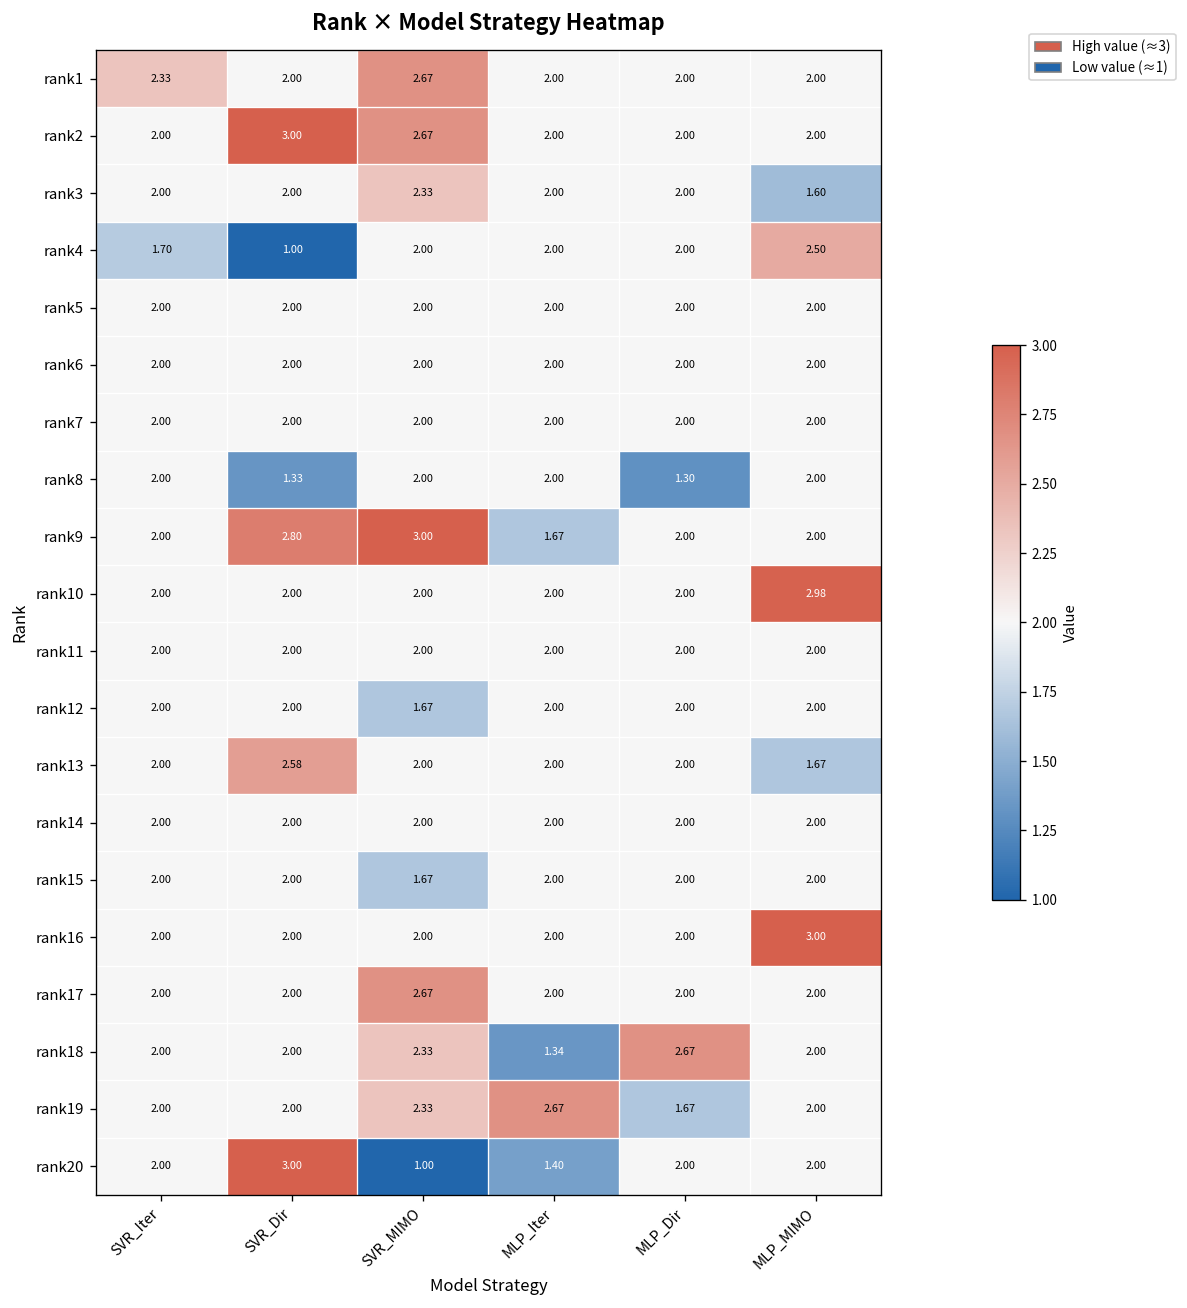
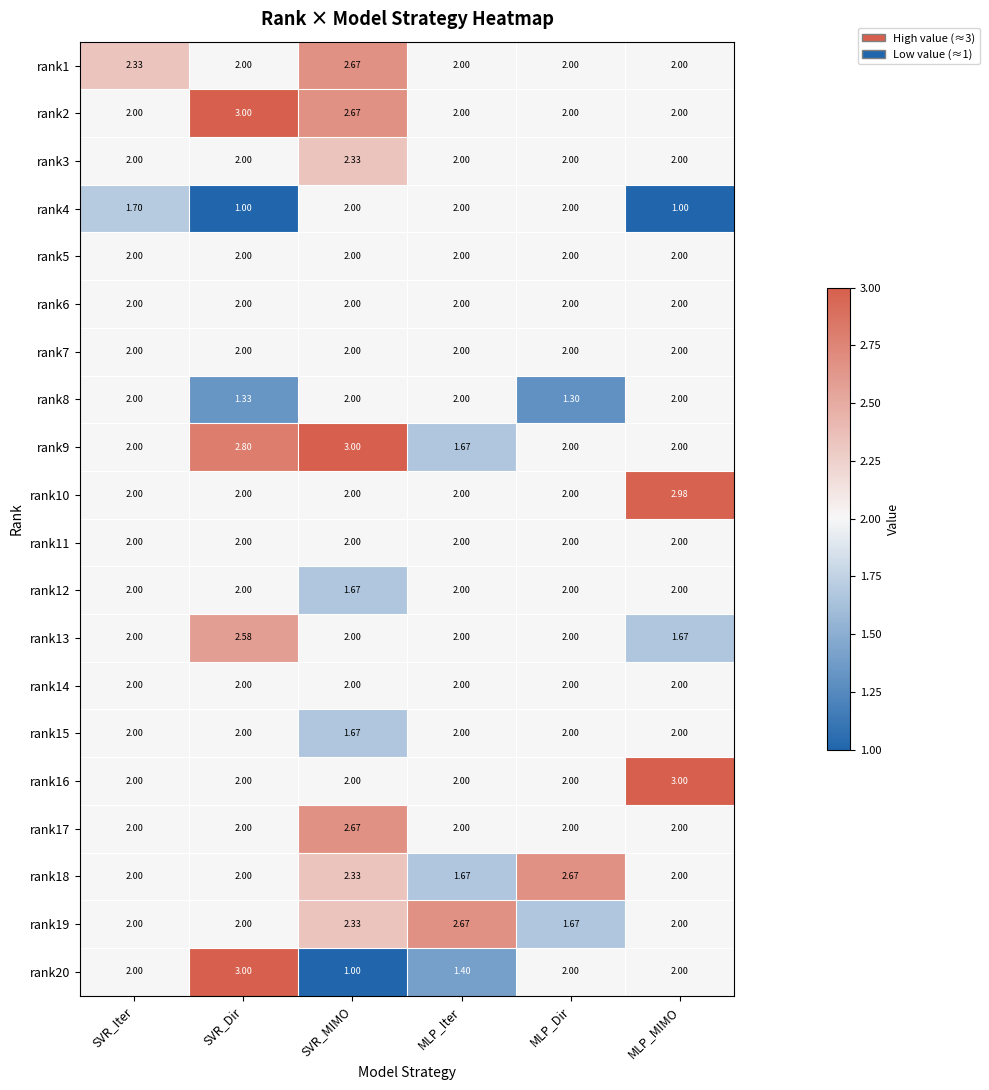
  {
    "rank1": {
      "SVR_Iter": 2.33,
      "SVR_Dir": 2.00,
      "SVR_MIMO": 2.67,
      "MLP_Iter": 2.00,
      "MLP_Dir": 2.00,
      "MLP_MIMO": 2.00
    },
    "rank2": {
      "SVR_Iter": 2.00,
      "SVR_Dir": 3.00,
      "SVR_MIMO": 2.67,
      "MLP_Iter": 2.00,
      "MLP_Dir": 2.00,
      "MLP_MIMO": 2.00
    },
    "rank3": {
      "SVR_Iter": 2.00,
      "SVR_Dir": 2.00,
      "SVR_MIMO": 2.33,
      "MLP_Iter": 2.00,
      "MLP_Dir": 2.00,
-     "MLP_MIMO": 1.60
+     "MLP_MIMO": 2.00
    },
    "rank4": {
      "SVR_Iter": 1.70,
      "SVR_Dir": 1.00,
      "SVR_MIMO": 2.00,
      "MLP_Iter": 2.00,
      "MLP_Dir": 2.00,
-     "MLP_MIMO": 2.50
+     "MLP_MIMO": 1.00
    },
    "rank5": {
      "SVR_Iter": 2.00,
      "SVR_Dir": 2.00,
      "SVR_MIMO": 2.00,
      "MLP_Iter": 2.00,
      "MLP_Dir": 2.00,
      "MLP_MIMO": 2.00
    },
    "rank6": {
      "SVR_Iter": 2.00,
      "SVR_Dir": 2.00,
      "SVR_MIMO": 2.00,
      "MLP_Iter": 2.00,
      "MLP_Dir": 2.00,
      "MLP_MIMO": 2.00
    },
    "rank7": {
      "SVR_Iter": 2.00,
      "SVR_Dir": 2.00,
      "SVR_MIMO": 2.00,
      "MLP_Iter": 2.00,
      "MLP_Dir": 2.00,
      "MLP_MIMO": 2.00
    },
    "rank8": {
      "SVR_Iter": 2.00,
      "SVR_Dir": 1.33,
      "SVR_MIMO": 2.00,
      "MLP_Iter": 2.00,
      "MLP_Dir": 1.30,
      "MLP_MIMO": 2.00
    },
    "rank9": {
      "SVR_Iter": 2.00,
      "SVR_Dir": 2.80,
      "SVR_MIMO": 3.00,
      "MLP_Iter": 1.67,
      "MLP_Dir": 2.00,
      "MLP_MIMO": 2.00
    },
    "rank10": {
      "SVR_Iter": 2.00,
      "SVR_Dir": 2.00,
      "SVR_MIMO": 2.00,
      "MLP_Iter": 2.00,
      "MLP_Dir": 2.00,
      "MLP_MIMO": 2.98
    },
    "rank11": {
      "SVR_Iter": 2.00,
      "SVR_Dir": 2.00,
      "SVR_MIMO": 2.00,
      "MLP_Iter": 2.00,
      "MLP_Dir": 2.00,
      "MLP_MIMO": 2.00
    },
    "rank12": {
      "SVR_Iter": 2.00,
      "SVR_Dir": 2.00,
      "SVR_MIMO": 1.67,
      "MLP_Iter": 2.00,
      "MLP_Dir": 2.00,
      "MLP_MIMO": 2.00
    },
    "rank13": {
      "SVR_Iter": 2.00,
      "SVR_Dir": 2.58,
      "SVR_MIMO": 2.00,
      "MLP_Iter": 2.00,
      "MLP_Dir": 2.00,
      "MLP_MIMO": 1.67
    },
    "rank14": {
      "SVR_Iter": 2.00,
      "SVR_Dir": 2.00,
      "SVR_MIMO": 2.00,
      "MLP_Iter": 2.00,
      "MLP_Dir": 2.00,
      "MLP_MIMO": 2.00
    },
    "rank15": {
      "SVR_Iter": 2.00,
      "SVR_Dir": 2.00,
      "SVR_MIMO": 1.67,
      "MLP_Iter": 2.00,
      "MLP_Dir": 2.00,
      "MLP_MIMO": 2.00
    },
    "rank16": {
      "SVR_Iter": 2.00,
      "SVR_Dir": 2.00,
      "SVR_MIMO": 2.00,
      "MLP_Iter": 2.00,
      "MLP_Dir": 2.00,
      "MLP_MIMO": 3.00
    },
    "rank17": {
      "SVR_Iter": 2.00,
      "SVR_Dir": 2.00,
      "SVR_MIMO": 2.67,
      "MLP_Iter": 2.00,
      "MLP_Dir": 2.00,
      "MLP_MIMO": 2.00
    },
    "rank18": {
      "SVR_Iter": 2.00,
      "SVR_Dir": 2.00,
      "SVR_MIMO": 2.33,
-     "MLP_Iter": 1.34,
+     "MLP_Iter": 1.67,
      "MLP_Dir": 2.67,
      "MLP_MIMO": 2.00
    },
    "rank19": {
      "SVR_Iter": 2.00,
      "SVR_Dir": 2.00,
      "SVR_MIMO": 2.33,
      "MLP_Iter": 2.67,
      "MLP_Dir": 1.67,
      "MLP_MIMO": 2.00
    },
    "rank20": {
      "SVR_Iter": 2.00,
      "SVR_Dir": 3.00,
      "SVR_MIMO": 1.00,
      "MLP_Iter": 1.40,
      "MLP_Dir": 2.00,
      "MLP_MIMO": 2.00
    }
  }
